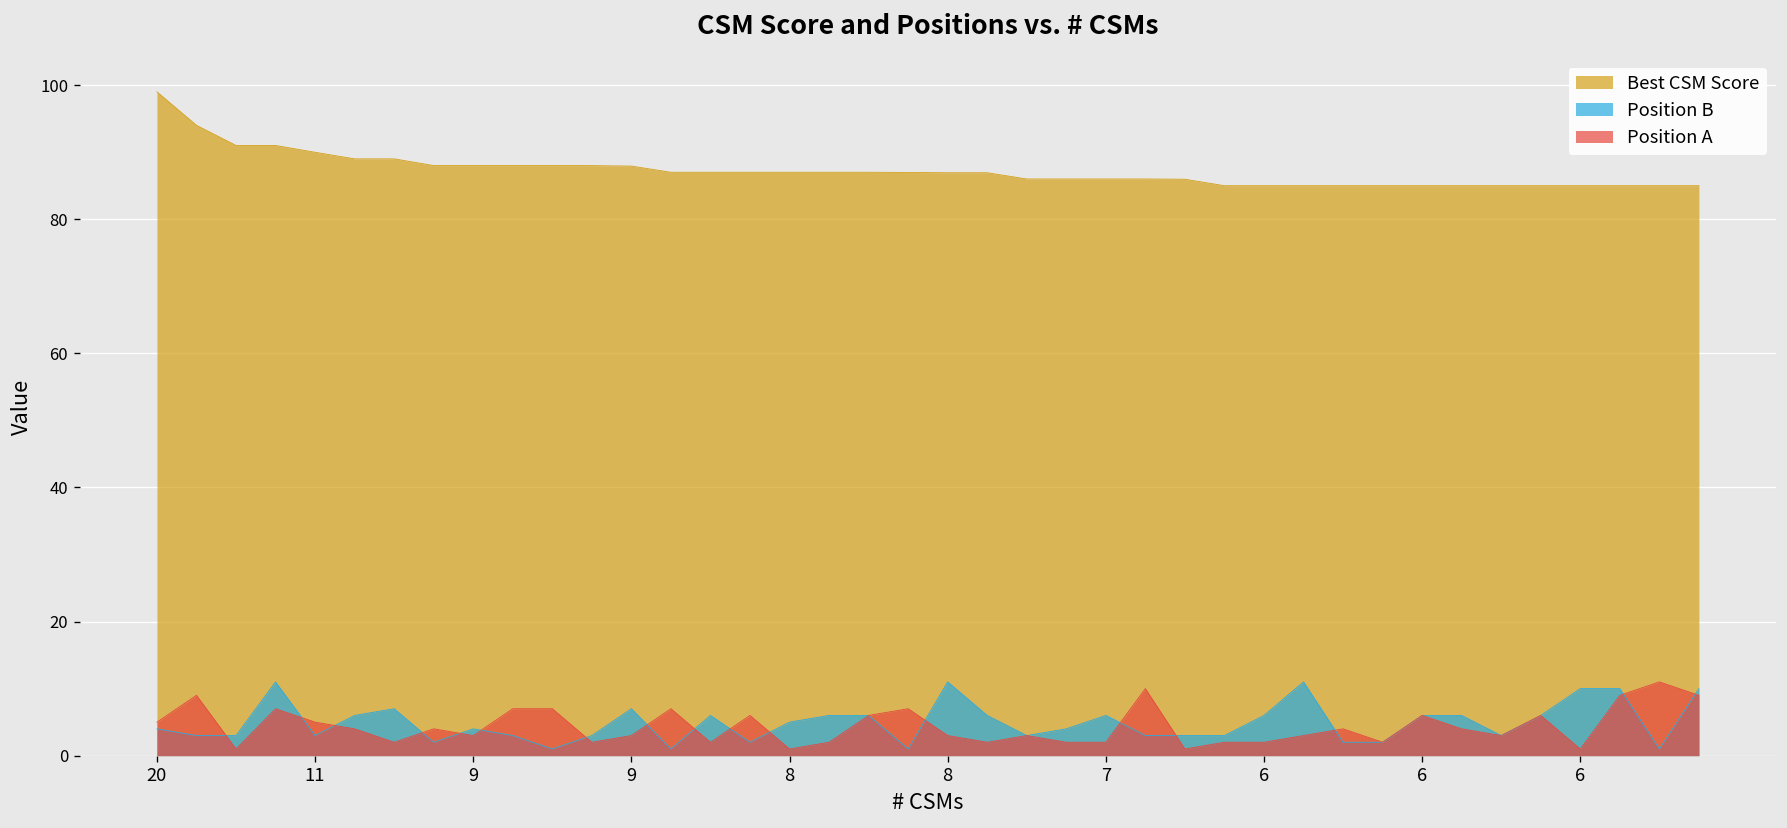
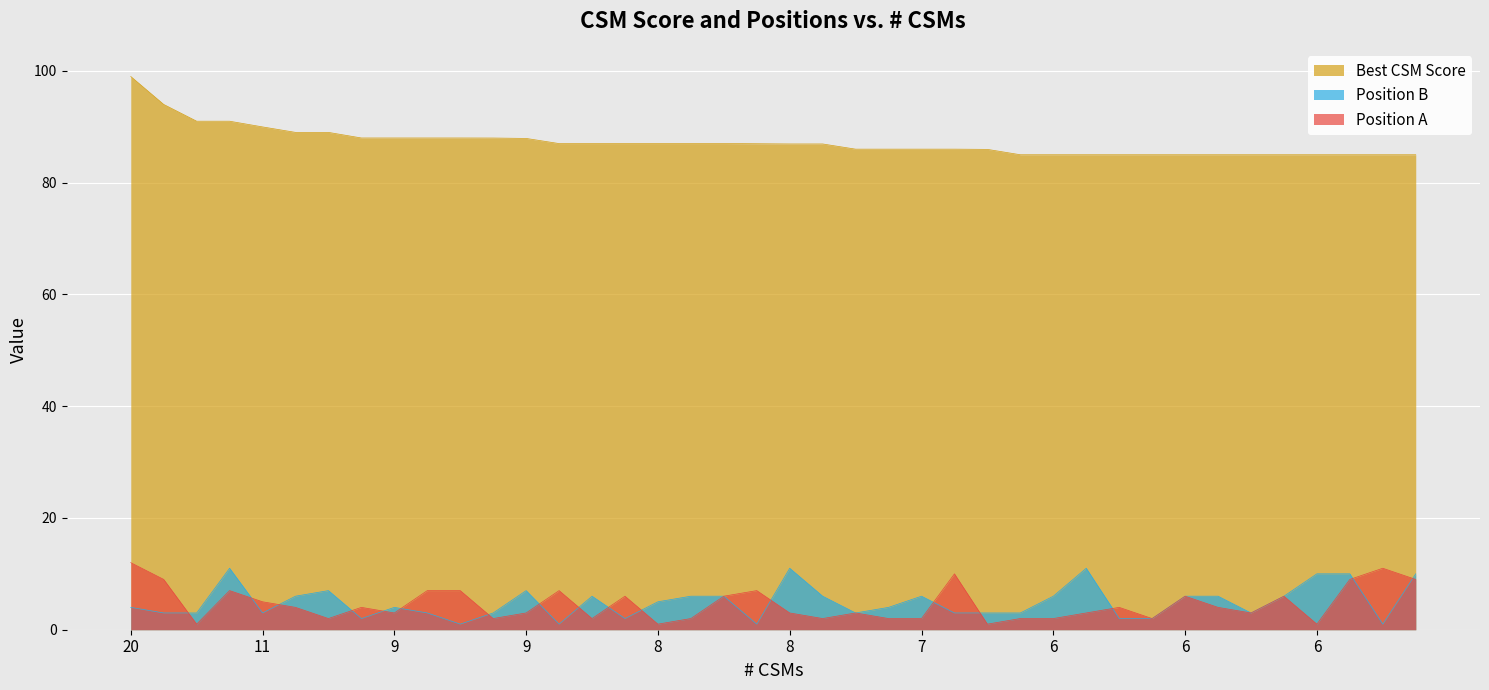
  {
    "Best CSM Score": {
      "20": 99
    },
    "Position B": {
      "20": 4
    },
    "Position A": {
-     "20": 5
+     "20": 12
    }
  }
